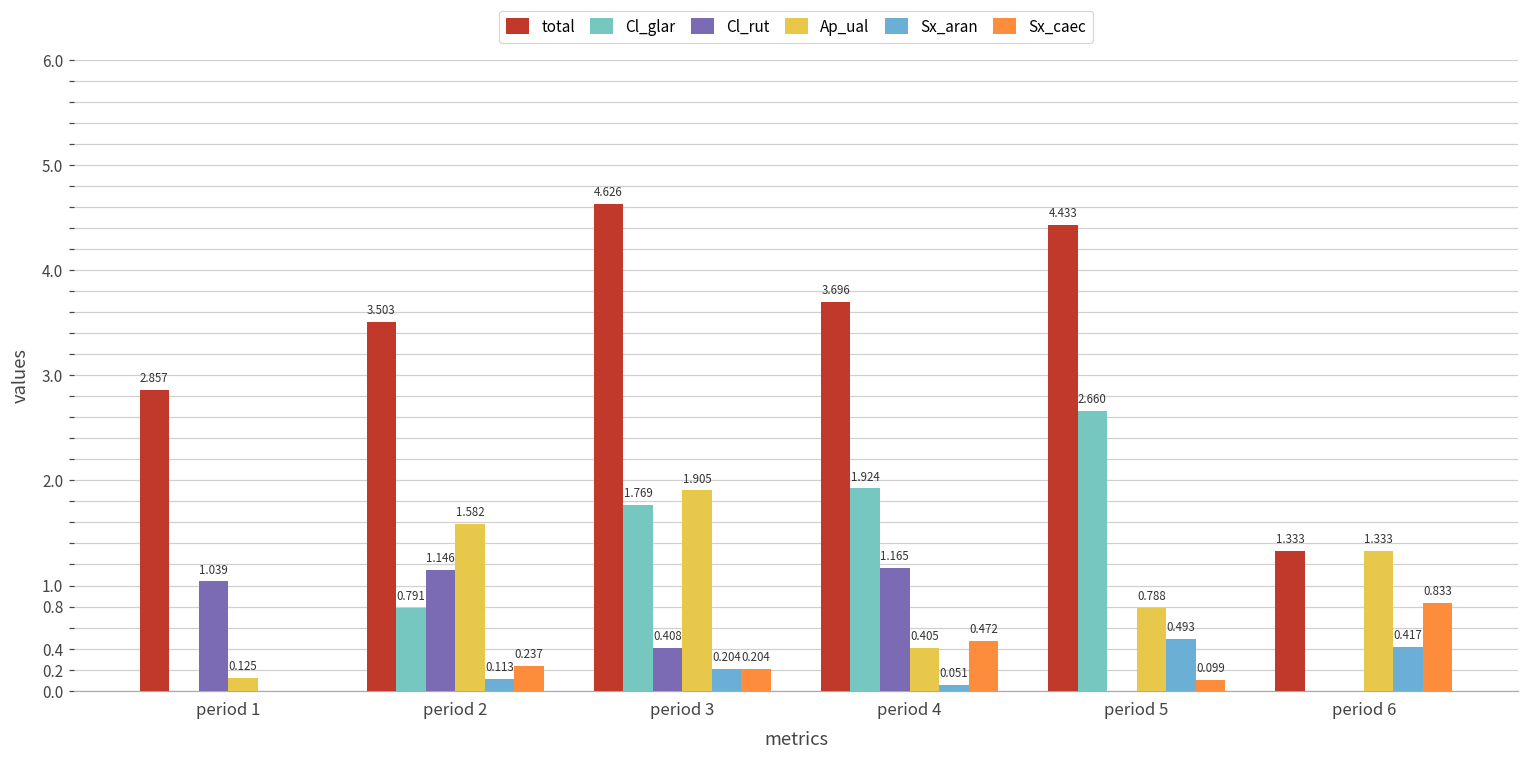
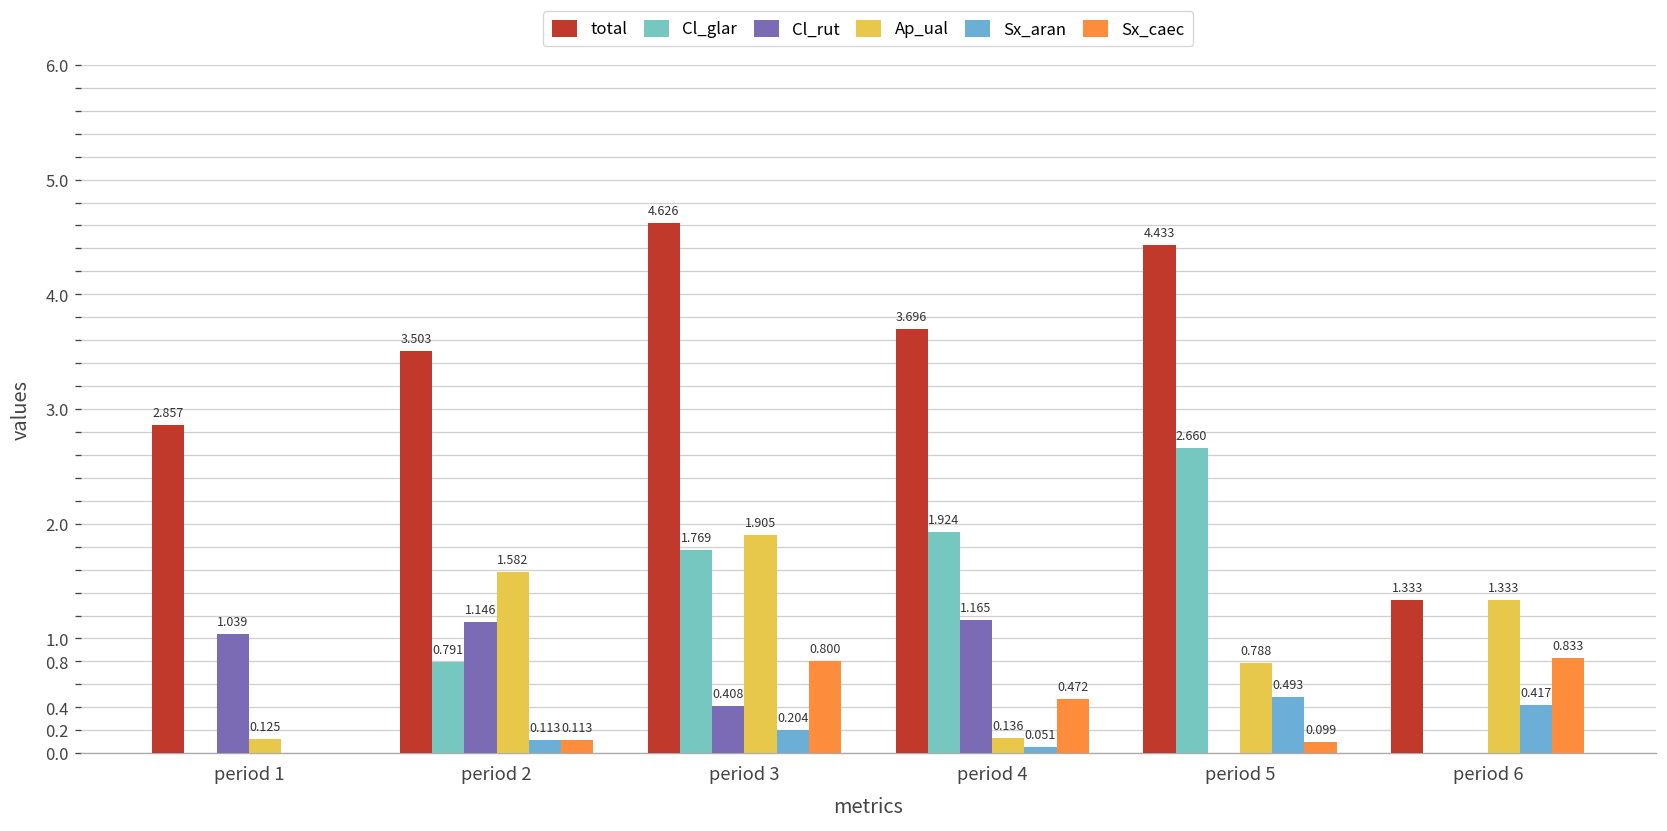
  {
    "total": {
      "period 1": 2.857,
      "period 2": 3.503,
      "period 3": 4.626,
      "period 4": 3.696,
      "period 5": 4.433,
      "period 6": 1.333
    },
    "Cl_rut": {
      "period 1": 1.039,
      "period 2": 1.146,
      "period 3": 0.408,
      "period 4": 1.165
    },
    "Ap_ual": {
      "period 1": 0.125,
      "period 2": 1.582,
      "period 3": 1.905,
-     "period 4": 0.405,
+     "period 4": 0.136,
      "period 5": 0.788,
      "period 6": 1.333
    },
    "Sx_caec": {
-     "period 2": 0.237,
-     "period 3": 0.204,
+     "period 2": 0.113,
+     "period 3": 0.800,
      "period 4": 0.472,
      "period 5": 0.099,
      "period 6": 0.833
    }
  }
